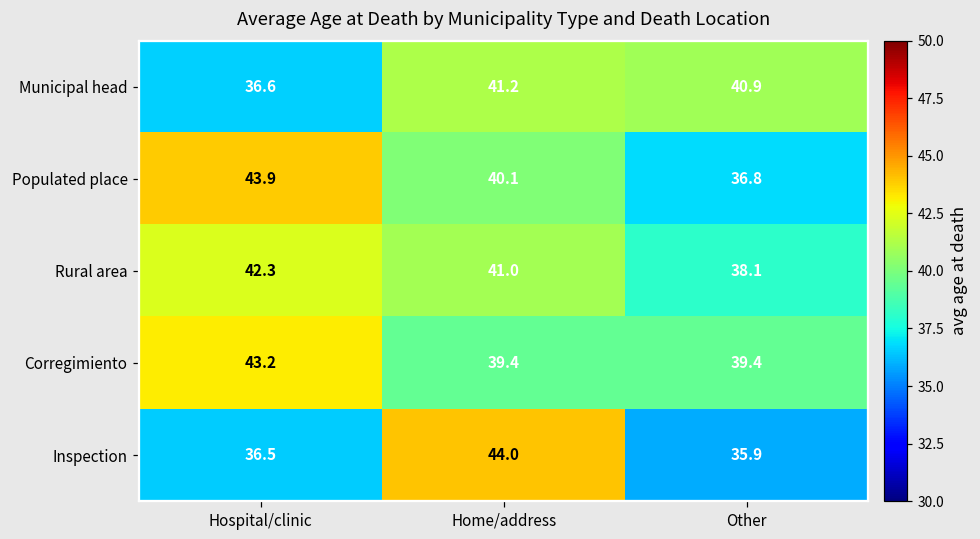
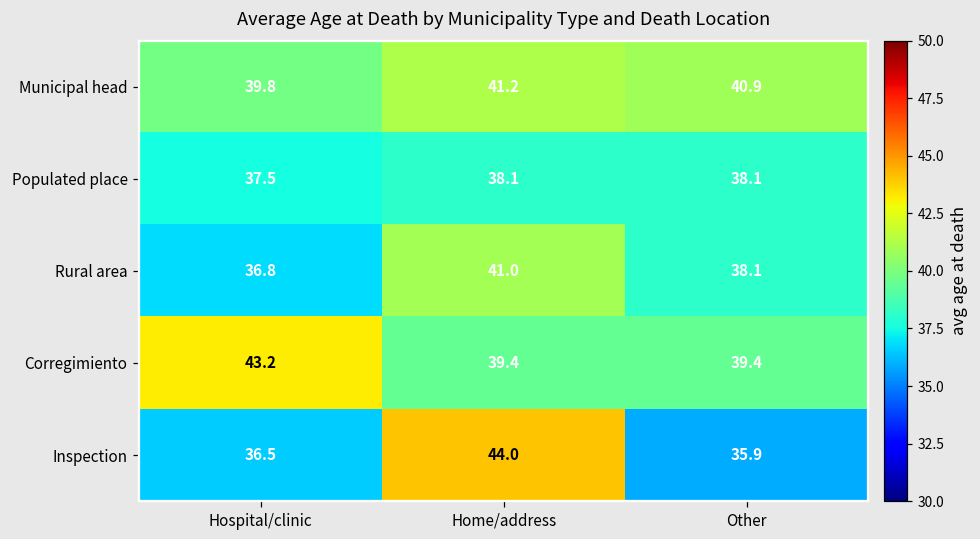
  {
    "Municipal head": {
-     "Hospital/clinic": 36.6,
+     "Hospital/clinic": 39.8,
      "Home/address": 41.2,
      "Other": 40.9
    },
    "Populated place": {
-     "Hospital/clinic": 43.9,
-     "Home/address": 40.1,
-     "Other": 36.8
+     "Hospital/clinic": 37.5,
+     "Home/address": 38.1,
+     "Other": 38.1
    },
    "Rural area": {
-     "Hospital/clinic": 42.3,
+     "Hospital/clinic": 36.8,
      "Home/address": 41.0,
      "Other": 38.1
    },
    "Corregimiento": {
      "Hospital/clinic": 43.2,
      "Home/address": 39.4,
      "Other": 39.4
    },
    "Inspection": {
      "Hospital/clinic": 36.5,
      "Home/address": 44.0,
      "Other": 35.9
    }
  }
